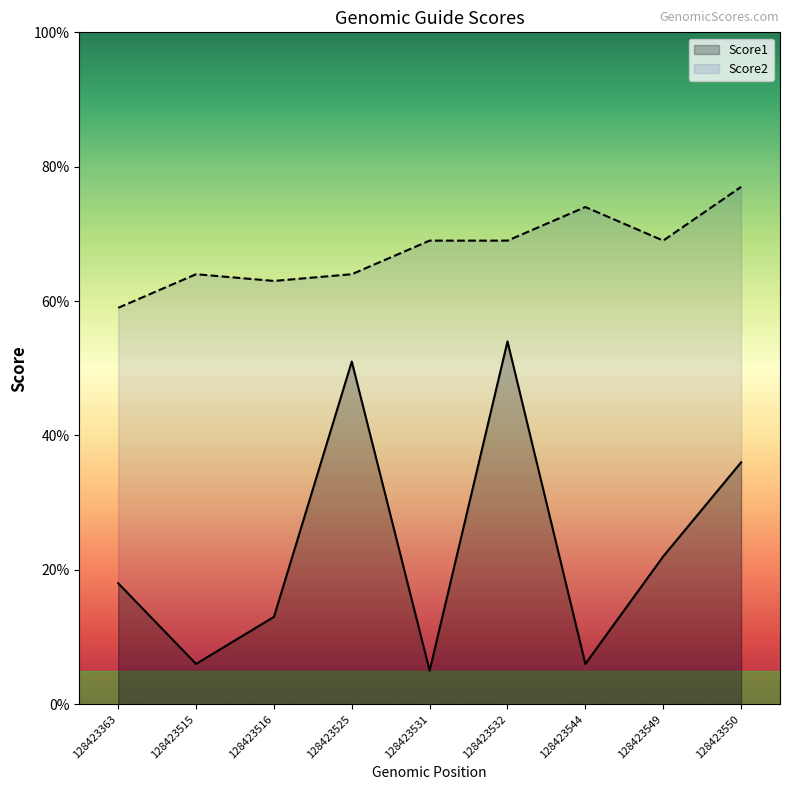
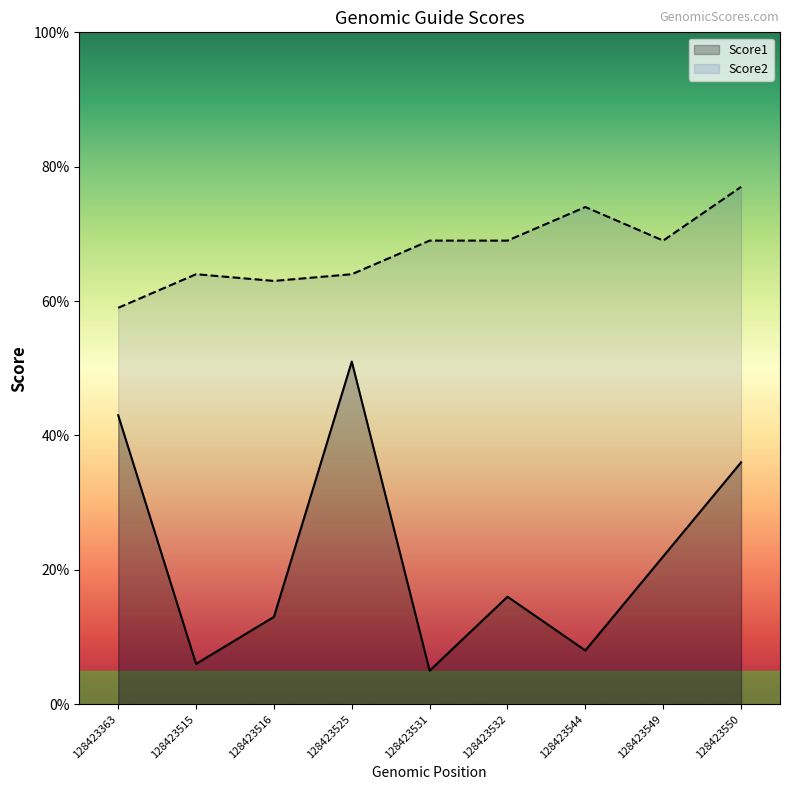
  {
    "Score1": {
-     "128423363": "18%",
+     "128423363": "43%",
      "128423515": "6%",
      "128423516": "13%",
      "128423525": "51%",
-     "128423532": "54%",
-     "128423544": "6%",
+     "128423532": "16%",
+     "128423544": "8%",
      "128423549": "22%",
      "128423550": "36%"
    }
  }
